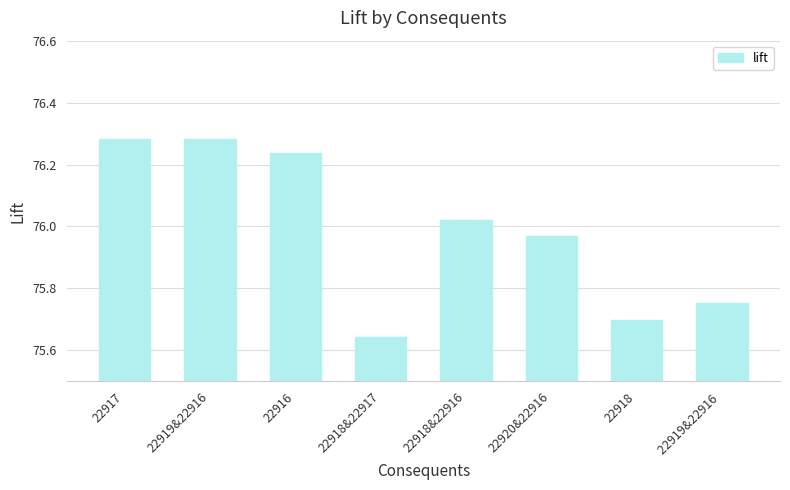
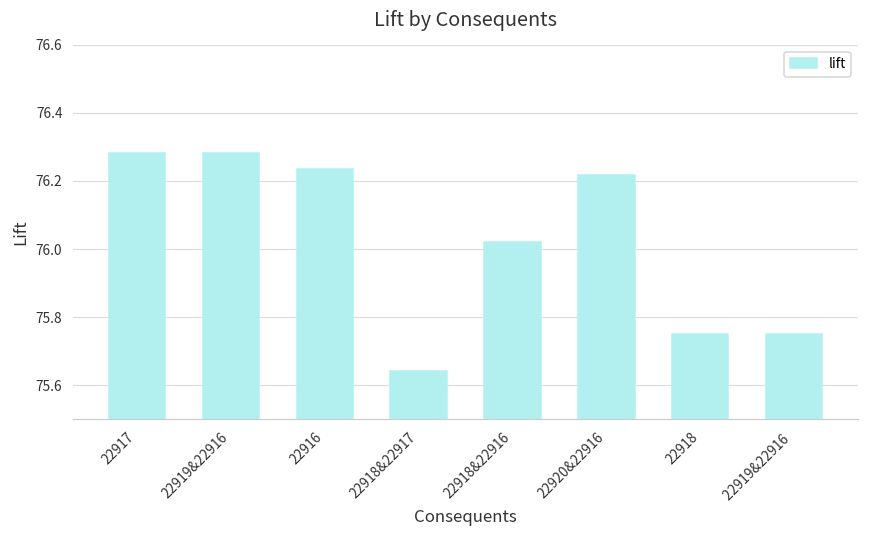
  {
    "22917": 76.28,
    "22916": 76.24,
    "22918&22917": 75.64,
    "22918&22916": 76.02,
-   "22920&22916": 75.97,
-   "22918": 75.70
+   "22920&22916": 76.22,
+   "22918": 75.75
  }
